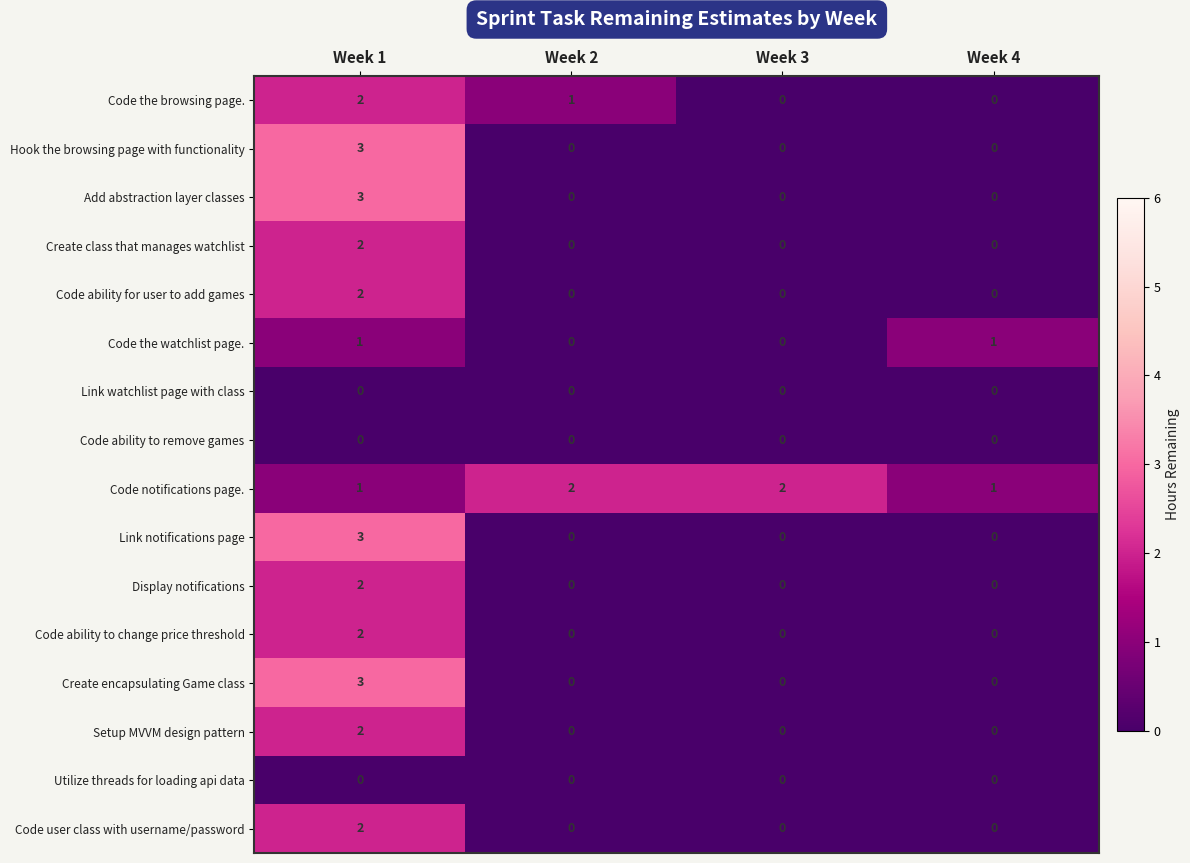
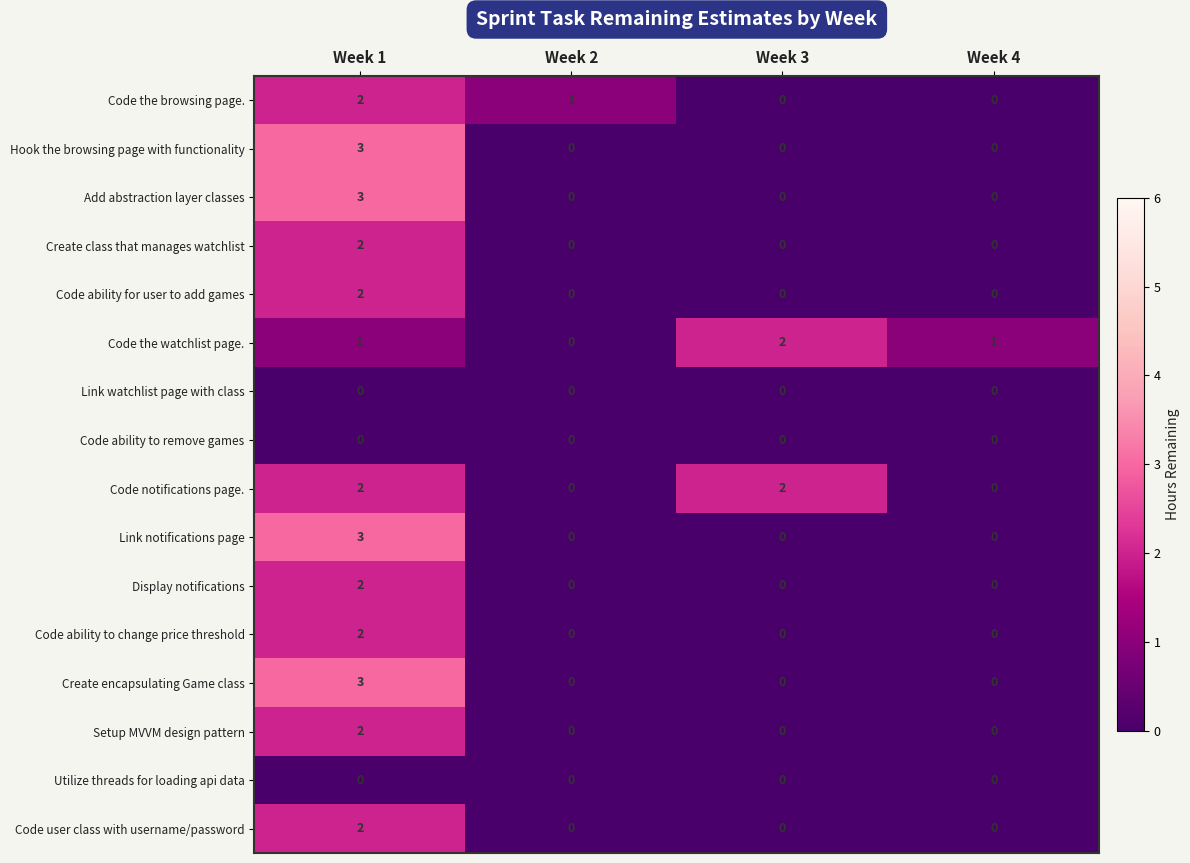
  {
    "Code the browsing page.": {
      "Week 1": 2,
      "Week 2": 1,
      "Week 3": 0,
      "Week 4": 0
    },
    "Hook the browsing page with functionality": {
      "Week 1": 3,
      "Week 2": 0,
      "Week 3": 0,
      "Week 4": 0
    },
    "Add abstraction layer classes": {
      "Week 1": 3,
      "Week 2": 0,
      "Week 3": 0,
      "Week 4": 0
    },
    "Create class that manages watchlist": {
      "Week 1": 2,
      "Week 2": 0,
      "Week 3": 0,
      "Week 4": 0
    },
    "Code ability for user to add games": {
      "Week 1": 2,
      "Week 2": 0,
      "Week 3": 0,
      "Week 4": 0
    },
    "Code the watchlist page.": {
      "Week 1": 1,
      "Week 2": 0,
-     "Week 3": 0,
+     "Week 3": 2,
      "Week 4": 1
    },
    "Link watchlist page with class": {
      "Week 1": 0,
      "Week 2": 0,
      "Week 3": 0,
      "Week 4": 0
    },
    "Code ability to remove games": {
      "Week 1": 0,
      "Week 2": 0,
      "Week 3": 0,
      "Week 4": 0
    },
    "Code notifications page.": {
-     "Week 1": 1,
-     "Week 2": 2,
+     "Week 1": 2,
+     "Week 2": 0,
      "Week 3": 2,
-     "Week 4": 1
+     "Week 4": 0
    },
    "Link notifications page": {
      "Week 1": 3,
      "Week 2": 0,
      "Week 3": 0,
      "Week 4": 0
    },
    "Display notifications": {
      "Week 1": 2,
      "Week 2": 0,
      "Week 3": 0,
      "Week 4": 0
    },
    "Code ability to change price threshold": {
      "Week 1": 2,
      "Week 2": 0,
      "Week 3": 0,
      "Week 4": 0
    },
    "Create encapsulating Game class": {
      "Week 1": 3,
      "Week 2": 0,
      "Week 3": 0,
      "Week 4": 0
    },
    "Setup MVVM design pattern": {
      "Week 1": 2,
      "Week 2": 0,
      "Week 3": 0,
      "Week 4": 0
    },
    "Utilize threads for loading api data": {
      "Week 1": 0,
      "Week 2": 0,
      "Week 3": 0,
      "Week 4": 0
    },
    "Code user class with username/password": {
      "Week 1": 2,
      "Week 2": 0,
      "Week 3": 0,
      "Week 4": 0
    }
  }
